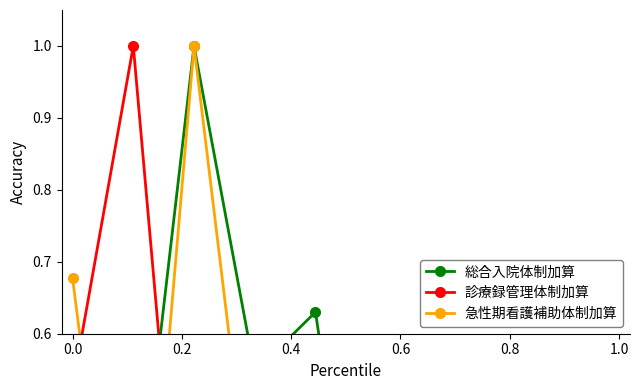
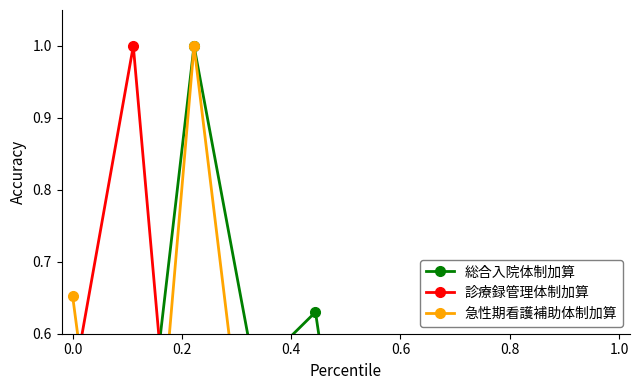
  {
    "急性期看護補助体制加算": {
-     "0.0": 0.68
+     "0.0": 0.65
    }
  }
